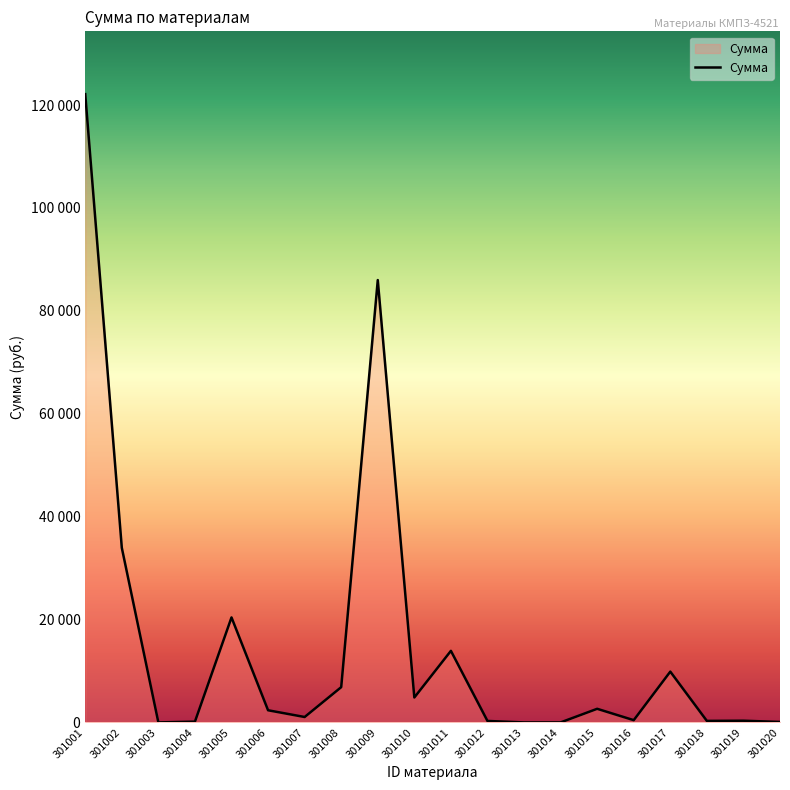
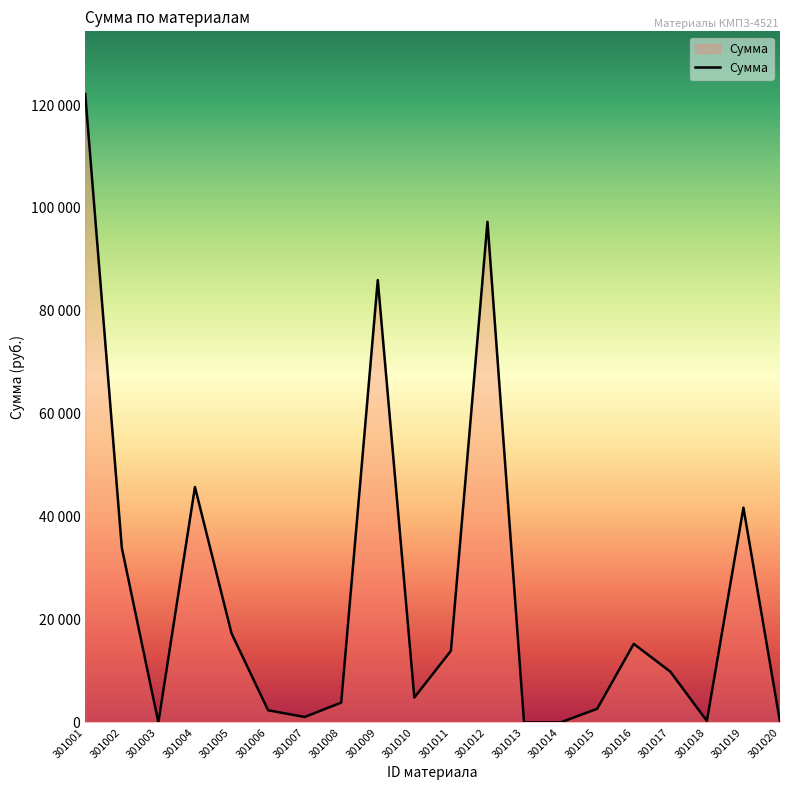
  {
    "301001": 122000,
    "301002": 34000,
    "301003": 0,
-   "301004": 0,
-   "301005": 20000,
+   "301004": 46000,
+   "301005": 17000,
    "301006": 2000,
    "301007": 1000,
-   "301008": 7000,
+   "301008": 4000,
    "301009": 86000,
    "301010": 5000,
    "301011": 14000,
-   "301012": 0,
+   "301012": 97000,
    "301013": 0,
    "301014": 0,
    "301015": 3000,
-   "301016": 0,
+   "301016": 15000,
    "301017": 10000,
    "301018": 0,
-   "301019": 0,
+   "301019": 42000,
    "301020": 0
  }
